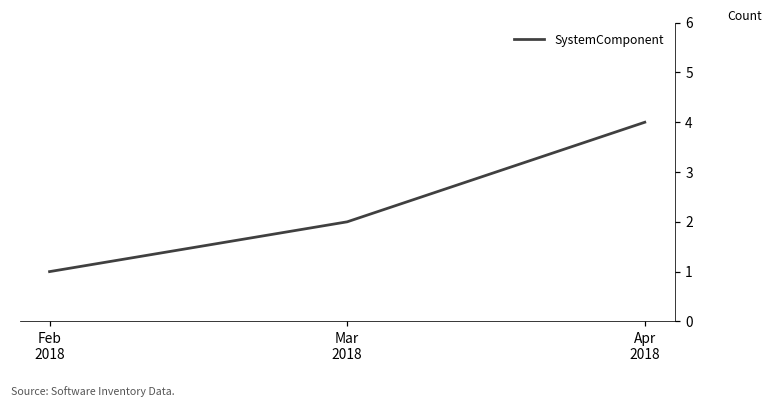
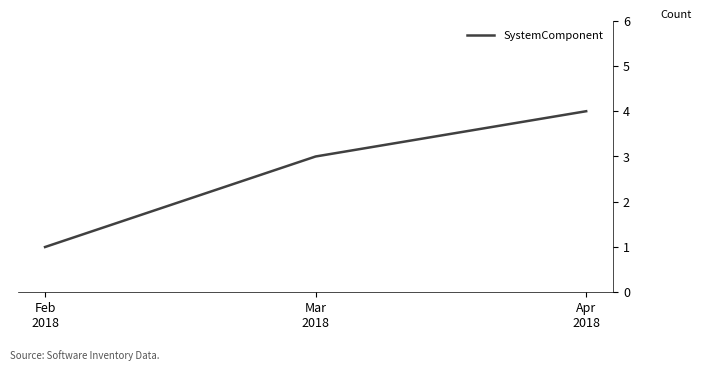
  {
    "Feb 2018": 1,
-   "Mar 2018": 2,
+   "Mar 2018": 3,
    "Apr 2018": 4
  }
